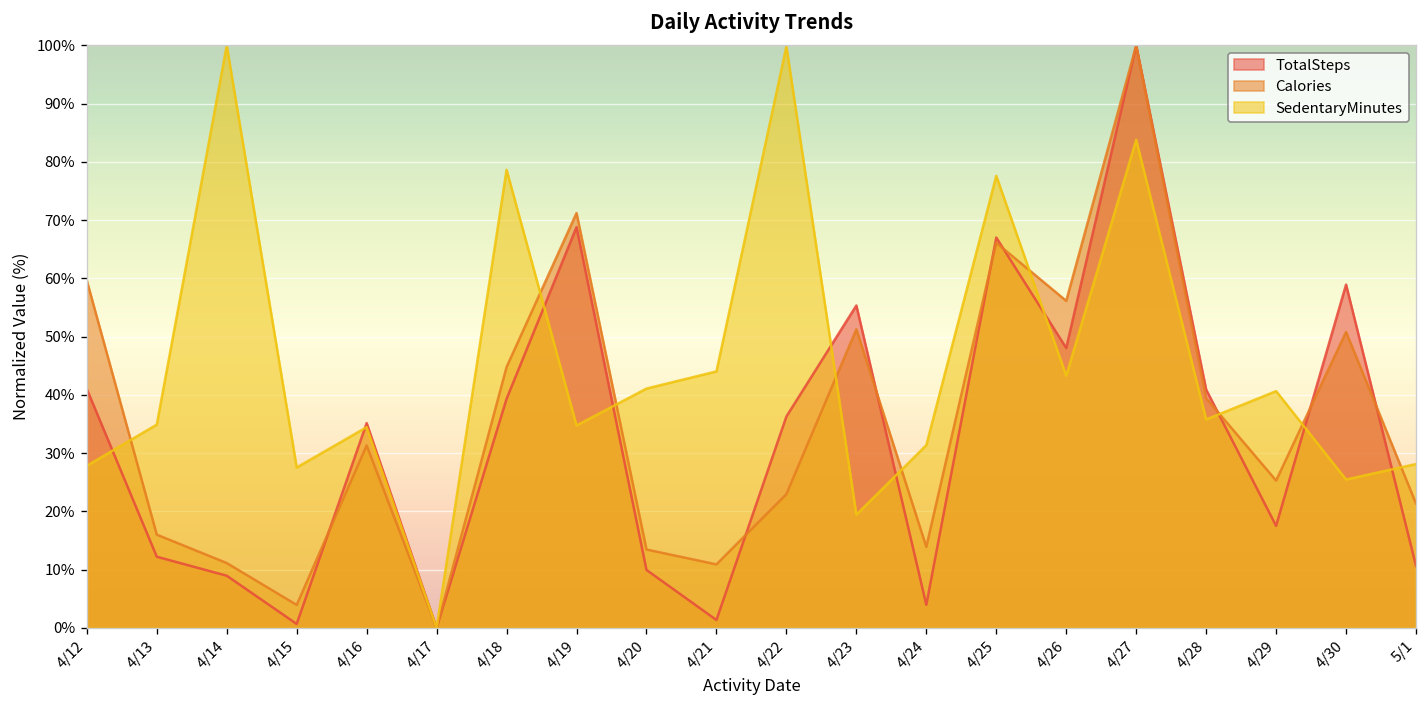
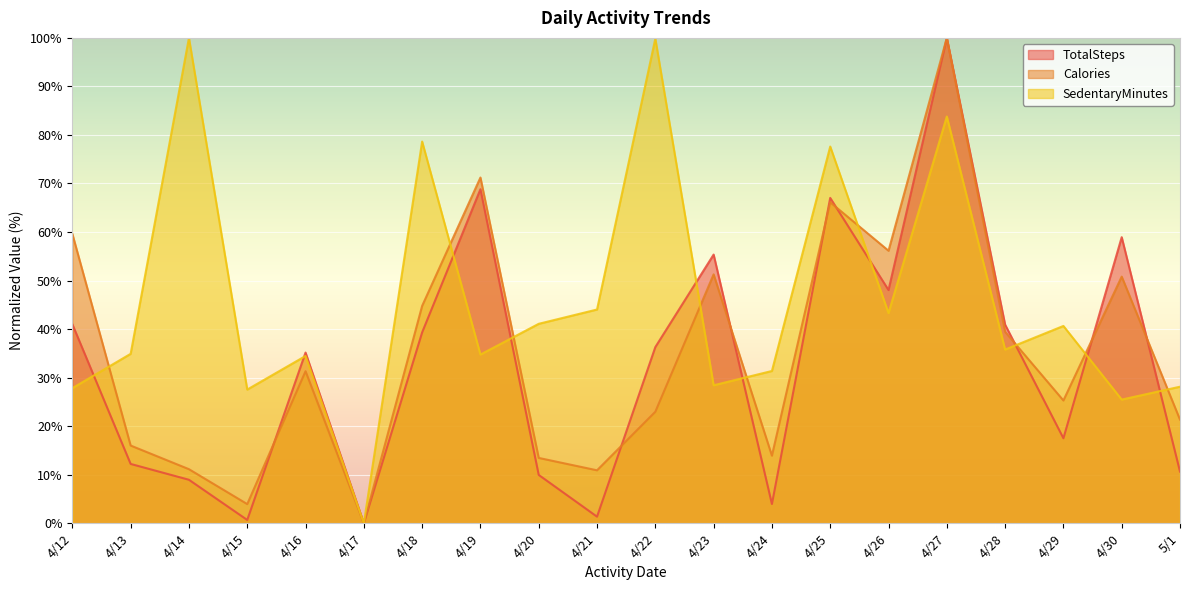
  {
    "SedentaryMinutes": {
      "4/12": "28%",
      "4/13": "35%",
      "4/14": "100%",
      "4/15": "28%",
      "4/16": "34%",
      "4/18": "79%",
      "4/19": "35%",
      "4/20": "41%",
      "4/21": "44%",
      "4/22": "100%",
-     "4/23": "19%",
+     "4/23": "28%",
      "4/24": "31%",
      "4/25": "78%",
      "4/26": "43%",
      "4/27": "84%",
      "4/28": "36%",
      "4/29": "41%",
      "4/30": "25%",
      "5/1": "28%"
    }
  }
